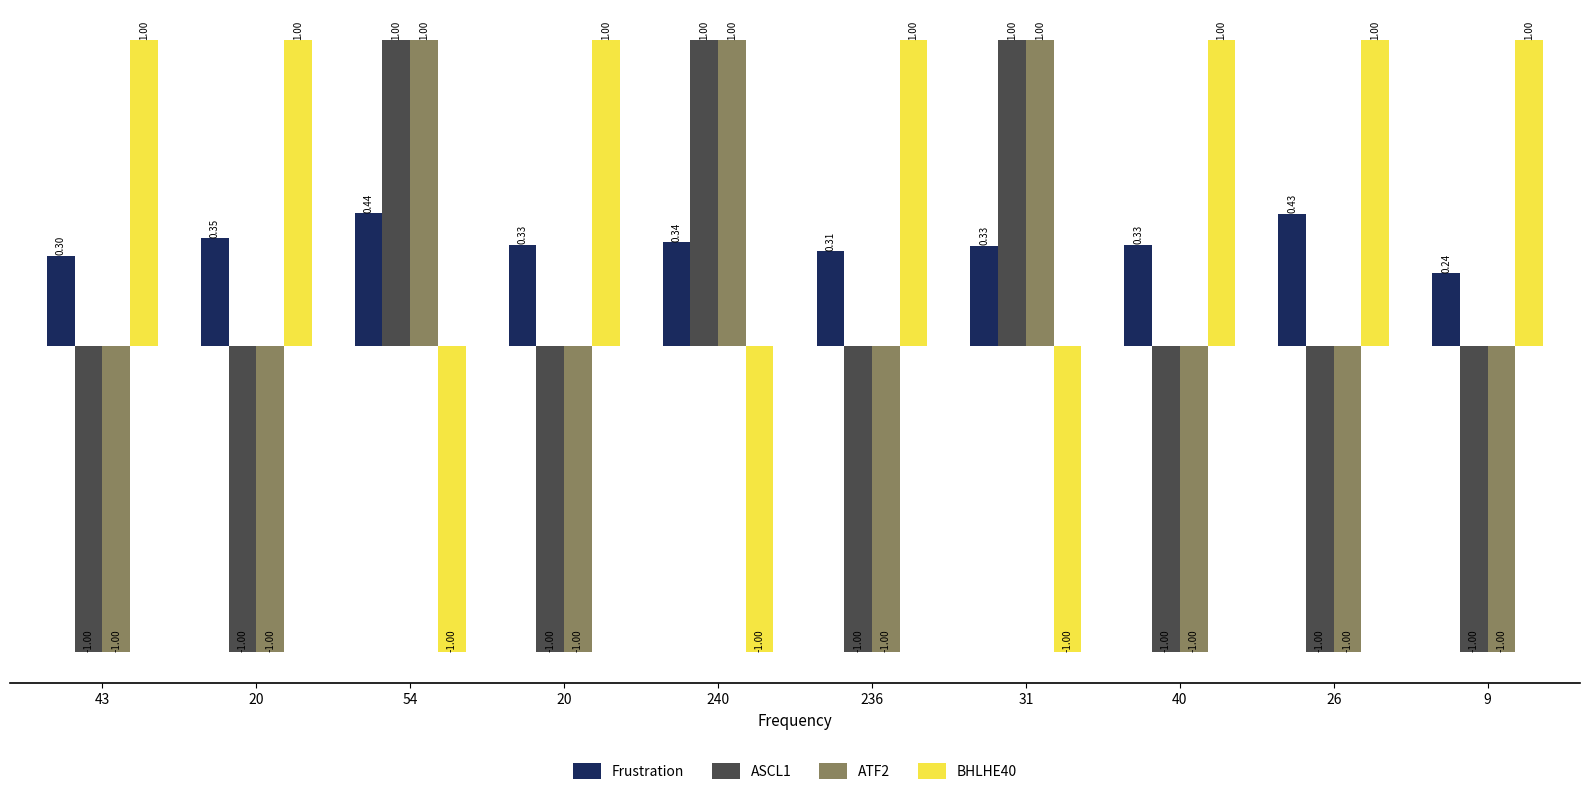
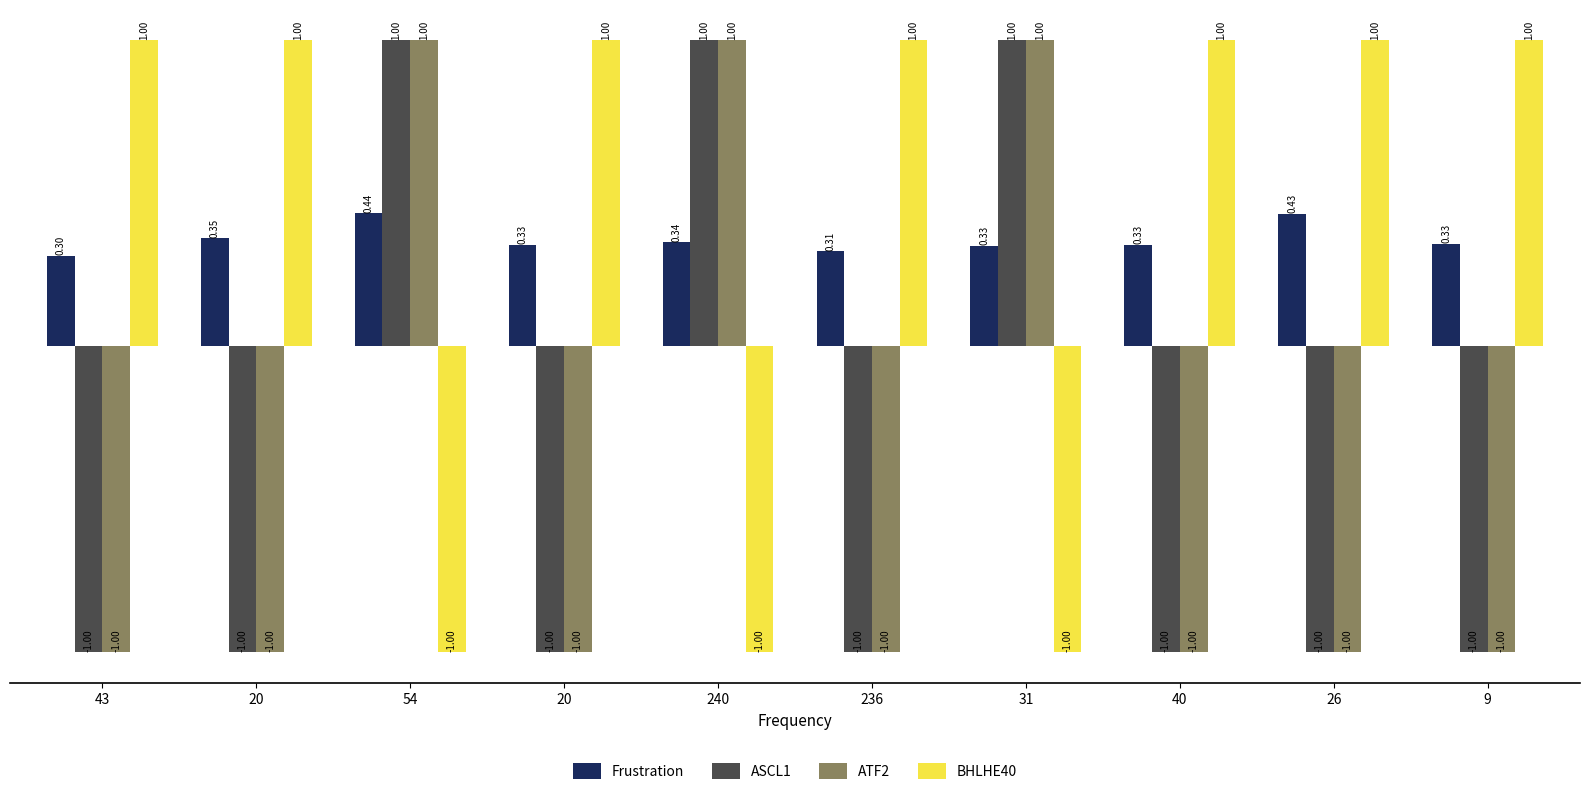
  {
    "Frustration": {
      "43": 0.30,
      "54": 0.44,
      "240": 0.34,
      "236": 0.31,
      "31": 0.33,
      "40": 0.33,
      "26": 0.43,
-     "9": 0.24
+     "9": 0.33
    },
    "ASCL1": {
      "43": -1.00,
      "54": 1.00,
      "240": 1.00,
      "236": -1.00,
      "31": 1.00,
      "40": -1.00,
      "26": -1.00,
      "9": -1.00
    },
    "ATF2": {
      "43": -1.00,
      "54": 1.00,
      "240": 1.00,
      "236": -1.00,
      "31": 1.00,
      "40": -1.00,
      "26": -1.00,
      "9": -1.00
    },
    "BHLHE40": {
      "43": 1.00,
      "54": -1.00,
      "240": -1.00,
      "236": 1.00,
      "31": -1.00,
      "40": 1.00,
      "26": 1.00,
      "9": 1.00
    }
  }
